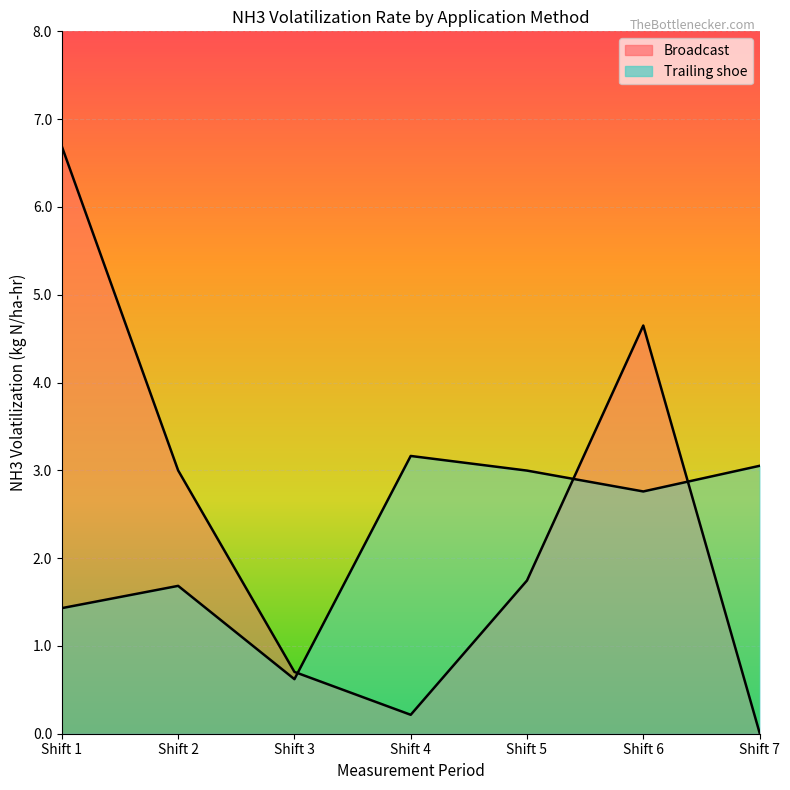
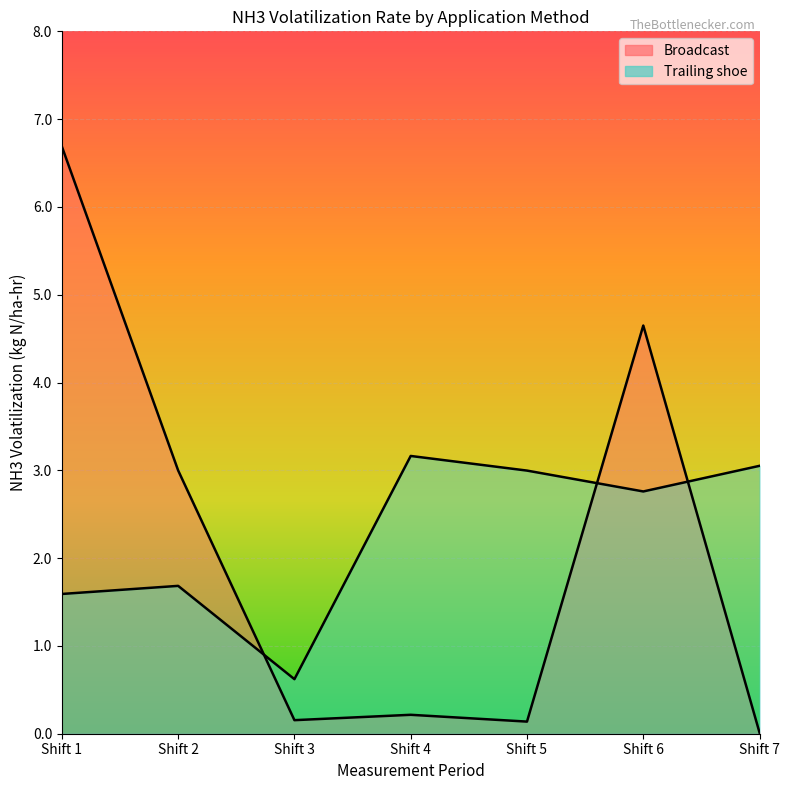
  {
    "Broadcast": {
      "Shift 1": 6.7,
      "Shift 2": 3.0,
-     "Shift 3": 0.7,
+     "Shift 3": 0.2,
      "Shift 4": 0.2,
-     "Shift 5": 1.7,
+     "Shift 5": 0.1,
      "Shift 6": 4.6,
      "Shift 7": 0.0
    },
    "Trailing shoe": {
-     "Shift 1": 1.4,
+     "Shift 1": 1.6,
      "Shift 2": 1.7,
      "Shift 3": 0.6,
      "Shift 4": 3.2,
      "Shift 5": 3.0,
      "Shift 6": 2.8,
      "Shift 7": 3.1
    }
  }
